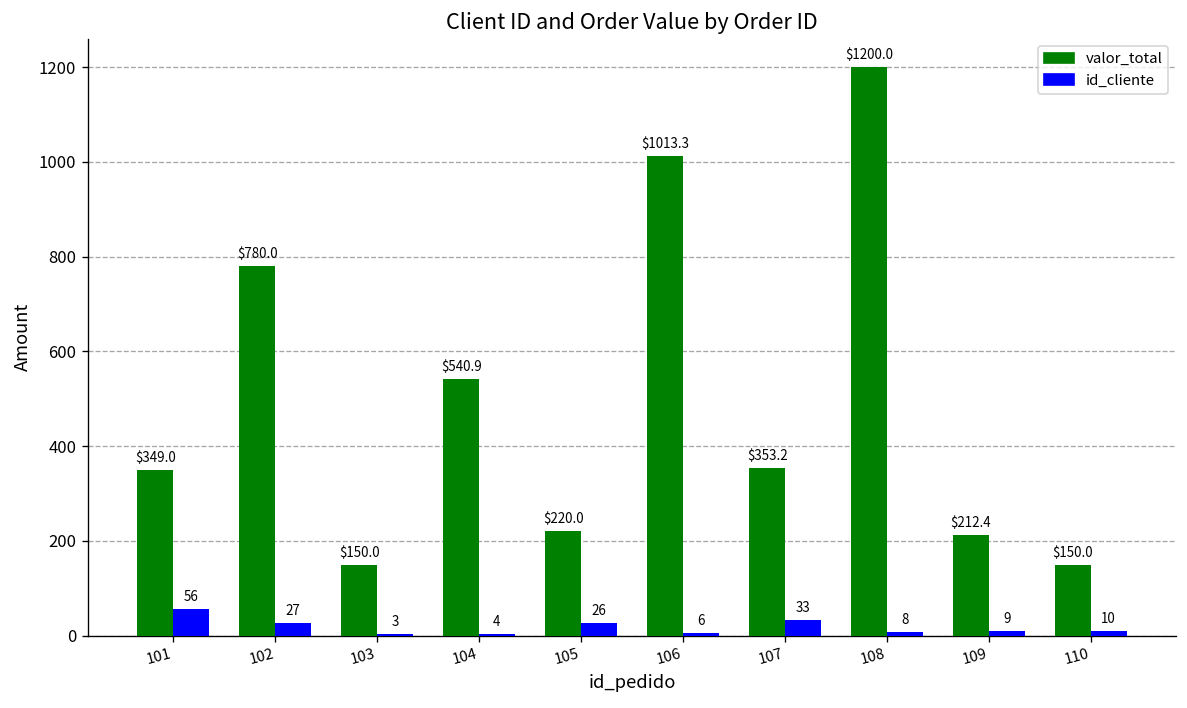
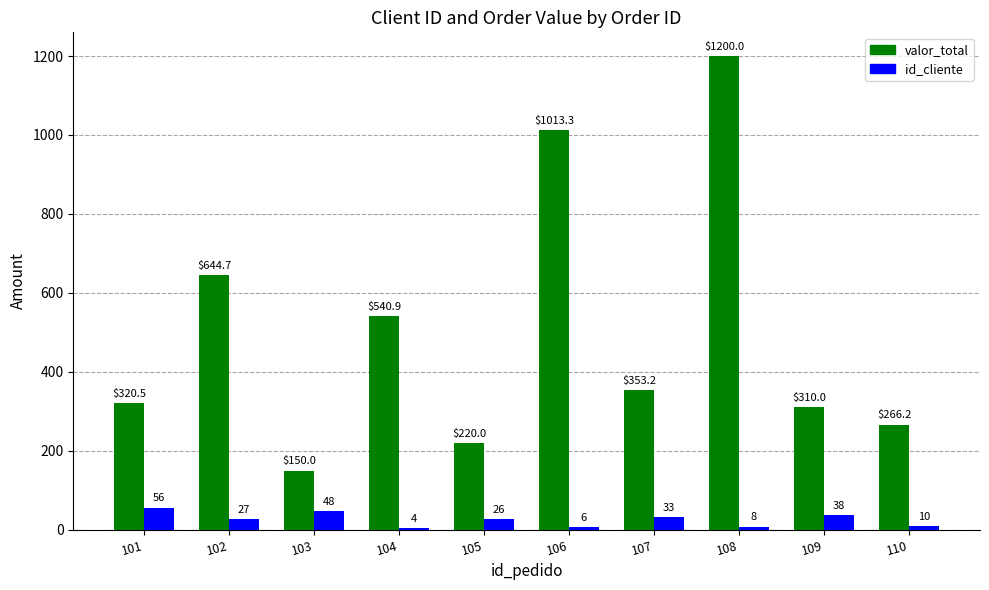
  {
    "valor_total": {
-     "101": "$349.0",
-     "102": "$780.0",
+     "101": "$320.5",
+     "102": "$644.7",
      "103": "$150.0",
      "104": "$540.9",
      "105": "$220.0",
      "106": "$1013.3",
      "107": "$353.2",
      "108": "$1200.0",
-     "109": "$212.4",
-     "110": "$150.0"
+     "109": "$310.0",
+     "110": "$266.2"
    },
    "id_cliente": {
      "101": "56",
      "102": "27",
-     "103": "3",
+     "103": "48",
      "104": "4",
      "105": "26",
      "106": "6",
      "107": "33",
      "108": "8",
-     "109": "9",
+     "109": "38",
      "110": "10"
    }
  }
